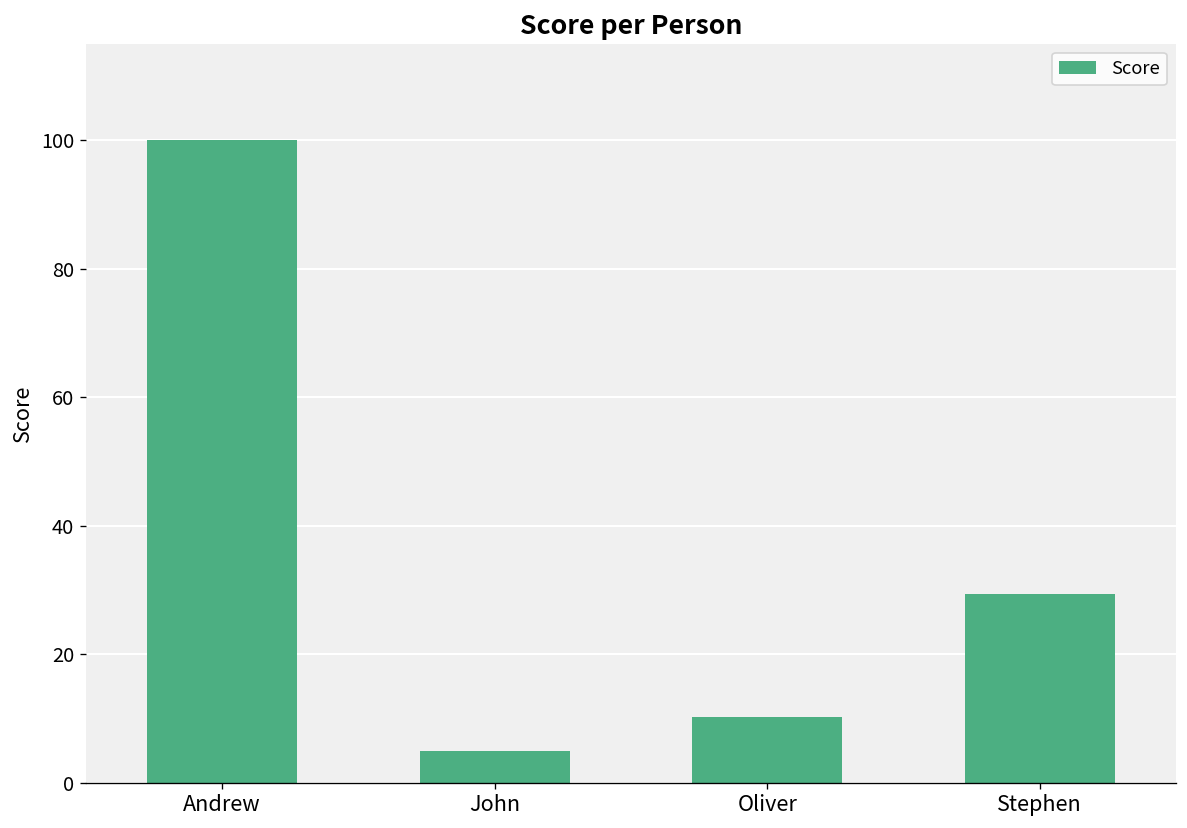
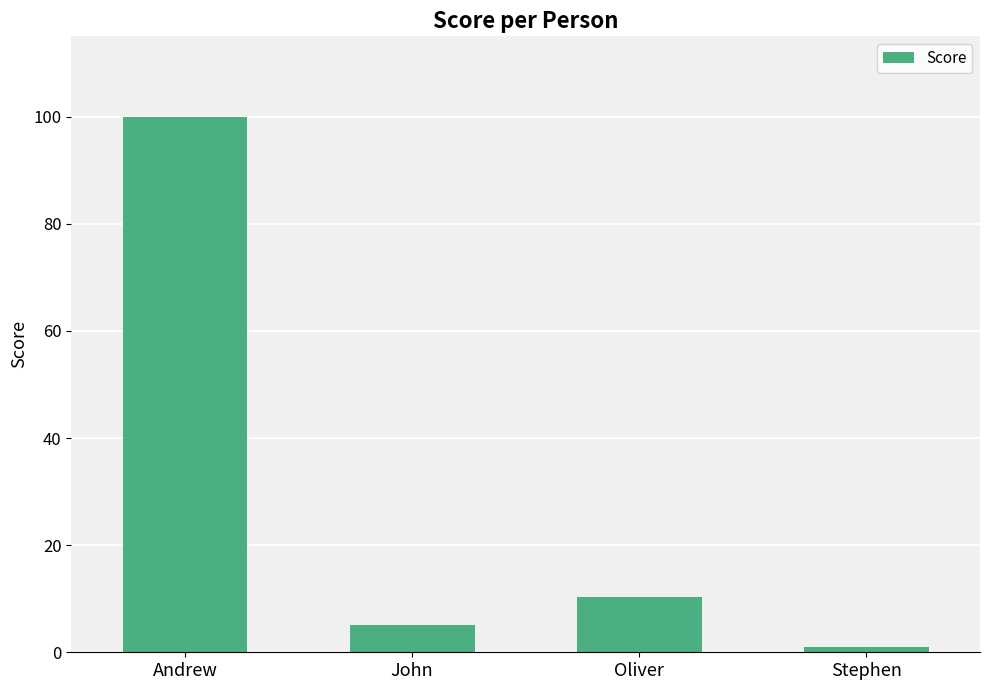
  {
    "Andrew": 100,
    "John": 5,
    "Oliver": 10,
-   "Stephen": 29
+   "Stephen": 1
  }
